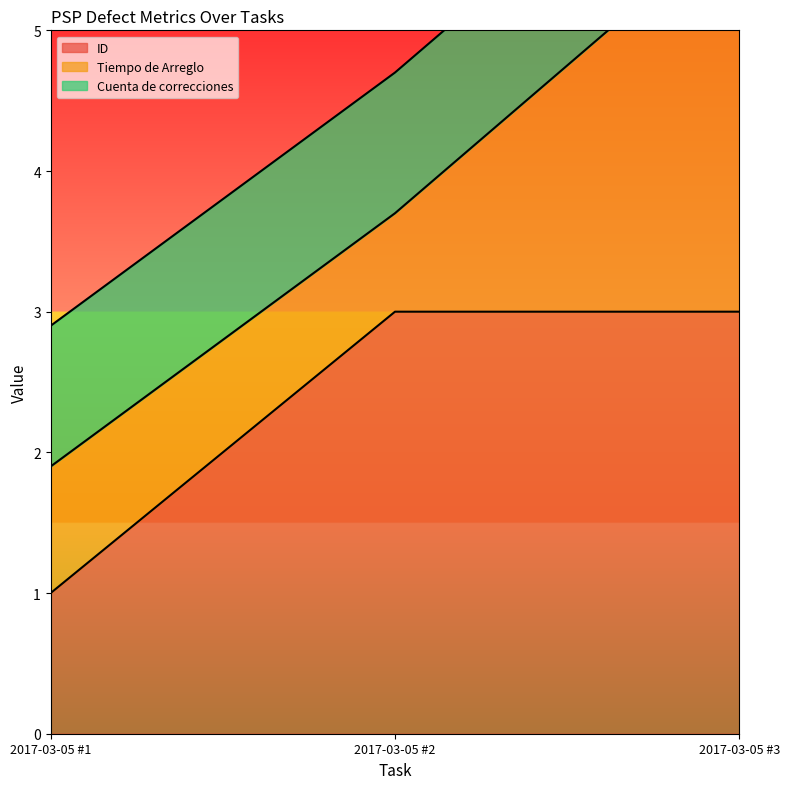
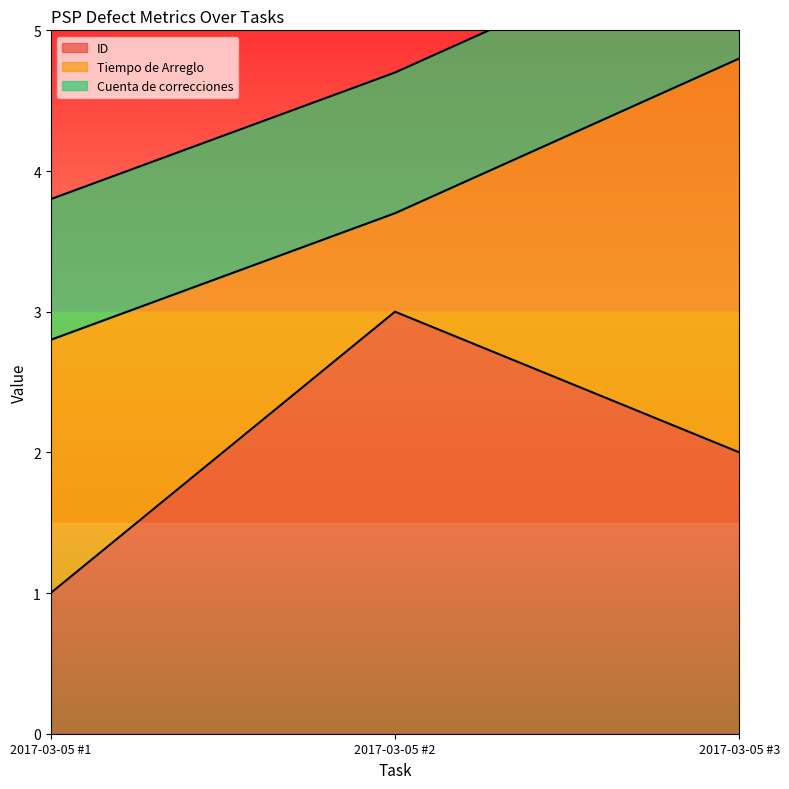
  {
    "ID": {
      "2017-03-05 #1": 1,
      "2017-03-05 #2": 3,
-     "2017-03-05 #3": 3
+     "2017-03-05 #3": 2
    },
    "Tiempo de Arreglo": {
-     "2017-03-05 #1": 0.9,
+     "2017-03-05 #1": 1.8,
      "2017-03-05 #2": 0.7
    },
    "Cuenta de correcciones": {
      "2017-03-05 #1": 1.0,
      "2017-03-05 #2": 1.0
    }
  }
